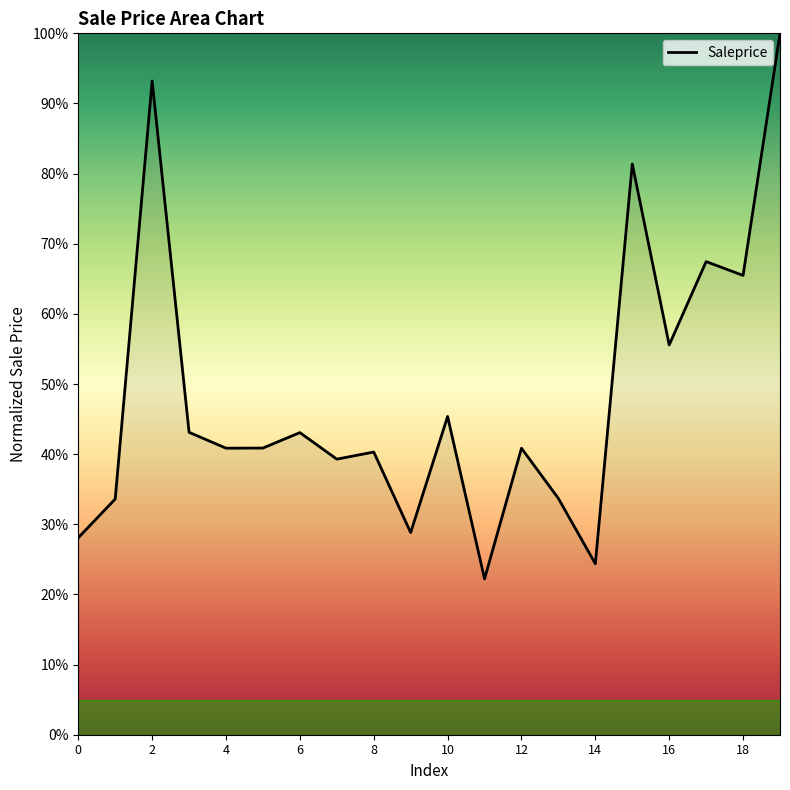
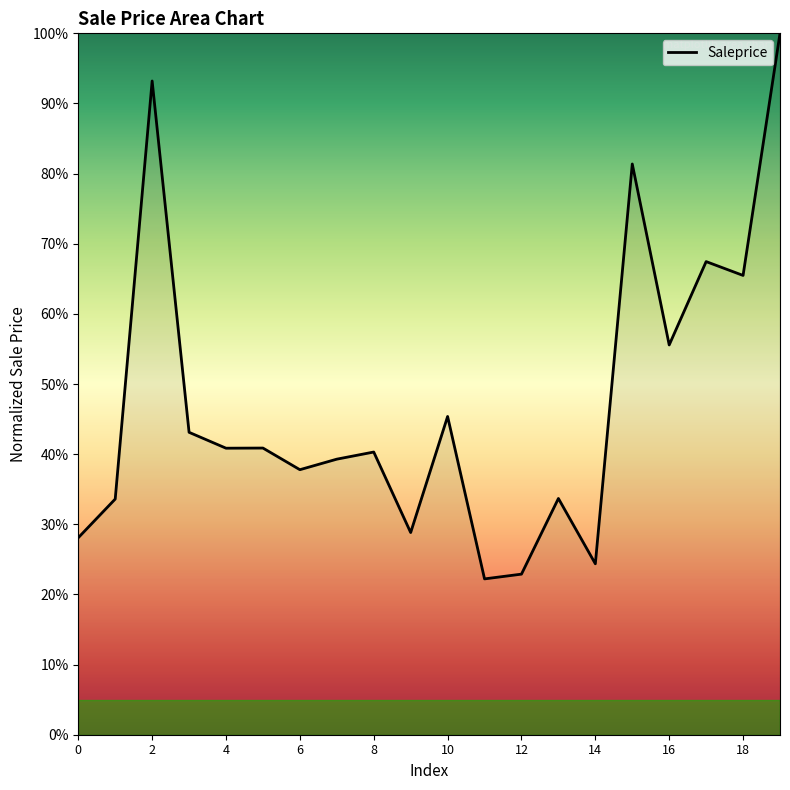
  {
    "0": "28%",
    "2": "93%",
    "4": "41%",
-   "6": "43%",
+   "6": "38%",
    "8": "40%",
    "10": "45%",
-   "12": "41%",
+   "12": "23%",
    "14": "24%",
    "16": "56%",
    "18": "65%"
  }
